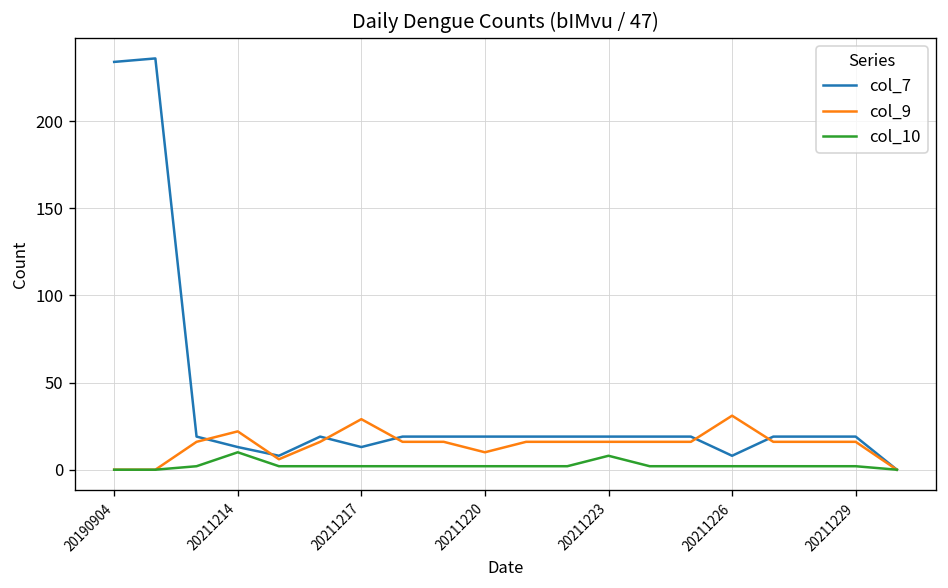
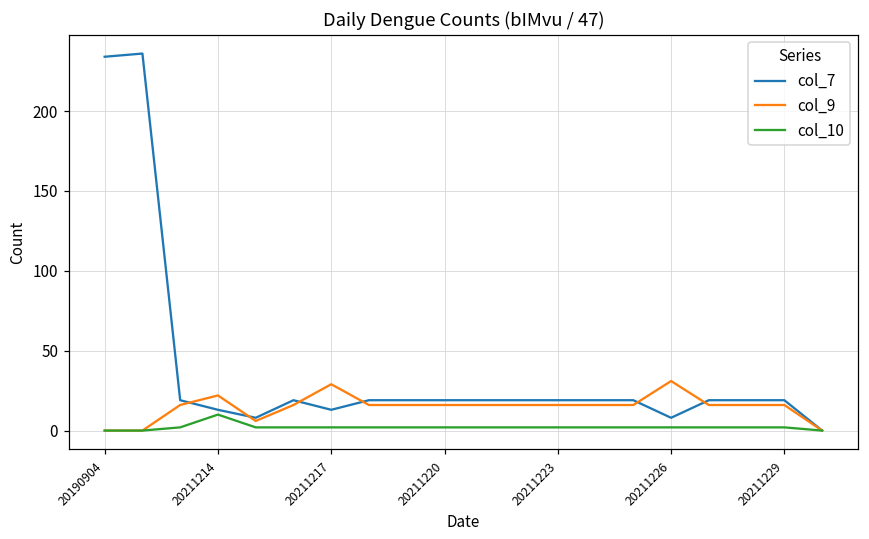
  {
    "col_7": {
      "20190904": 234,
      "20211214": 13,
      "20211217": 13,
      "20211220": 19,
      "20211223": 19,
      "20211226": 8,
      "20211229": 19
    },
    "col_9": {
      "20211214": 22,
      "20211217": 29,
-     "20211220": 10,
+     "20211220": 16,
      "20211223": 16,
      "20211226": 31,
      "20211229": 16
    },
    "col_10": {
      "20211214": 10,
      "20211217": 2,
      "20211220": 2,
-     "20211223": 8,
+     "20211223": 2,
      "20211226": 2,
      "20211229": 2
    }
  }
